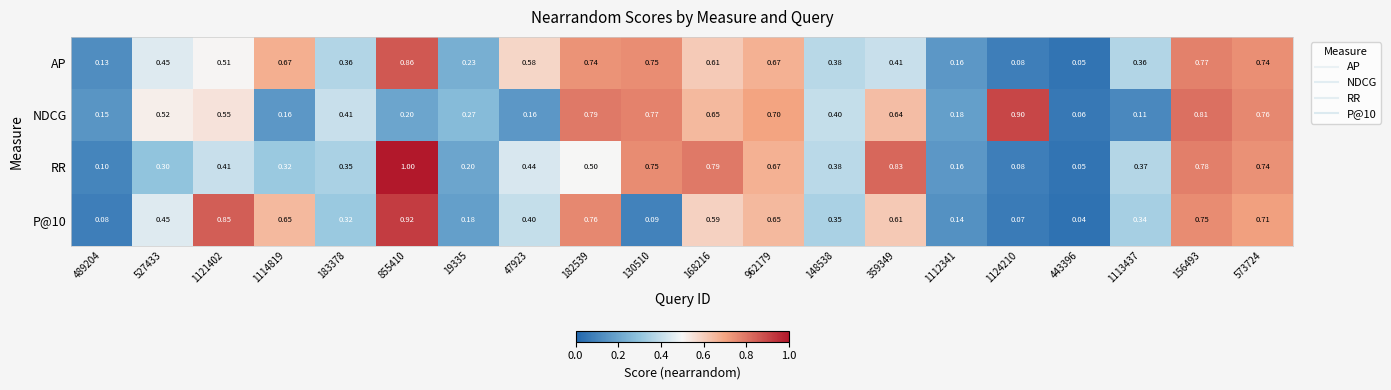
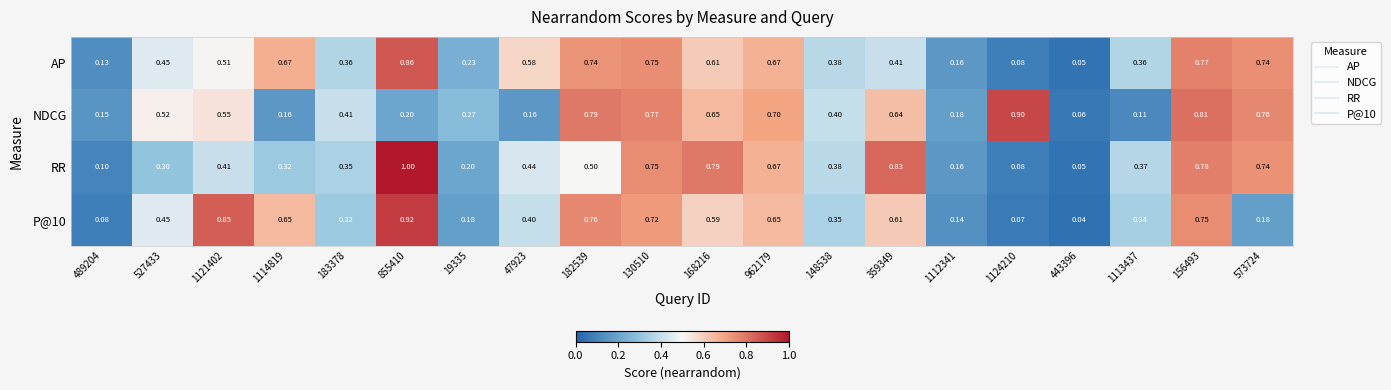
  {
    "AP": {
      "489204": 0.13,
      "527433": 0.45,
      "1121402": 0.51,
      "1114819": 0.67,
      "183378": 0.36,
      "855410": 0.86,
      "19335": 0.23,
      "47923": 0.58,
      "182539": 0.74,
      "130510": 0.75,
      "168216": 0.61,
      "962179": 0.67,
      "148538": 0.38,
      "359349": 0.41,
      "1112341": 0.16,
      "1124210": 0.08,
      "443396": 0.05,
      "1113437": 0.36,
      "156493": 0.77,
      "573724": 0.74
    },
    "NDCG": {
      "489204": 0.15,
      "527433": 0.52,
      "1121402": 0.55,
      "1114819": 0.16,
      "183378": 0.41,
      "855410": 0.20,
      "19335": 0.27,
      "47923": 0.16,
      "182539": 0.79,
      "130510": 0.77,
      "168216": 0.65,
      "962179": 0.70,
      "148538": 0.40,
      "359349": 0.64,
      "1112341": 0.18,
      "1124210": 0.90,
      "443396": 0.06,
      "1113437": 0.11,
      "156493": 0.81,
      "573724": 0.76
    },
    "RR": {
      "489204": 0.10,
      "527433": 0.30,
      "1121402": 0.41,
      "1114819": 0.32,
      "183378": 0.35,
      "855410": 1.00,
      "19335": 0.20,
      "47923": 0.44,
      "182539": 0.50,
      "130510": 0.75,
      "168216": 0.79,
      "962179": 0.67,
      "148538": 0.38,
      "359349": 0.83,
      "1112341": 0.16,
      "1124210": 0.08,
      "443396": 0.05,
      "1113437": 0.37,
      "156493": 0.78,
      "573724": 0.74
    },
    "P@10": {
      "489204": 0.08,
      "527433": 0.45,
      "1121402": 0.85,
      "1114819": 0.65,
      "183378": 0.32,
      "855410": 0.92,
      "19335": 0.18,
      "47923": 0.40,
      "182539": 0.76,
-     "130510": 0.09,
+     "130510": 0.72,
      "168216": 0.59,
      "962179": 0.65,
      "148538": 0.35,
      "359349": 0.61,
      "1112341": 0.14,
      "1124210": 0.07,
      "443396": 0.04,
      "1113437": 0.34,
      "156493": 0.75,
-     "573724": 0.71
+     "573724": 0.18
    }
  }
